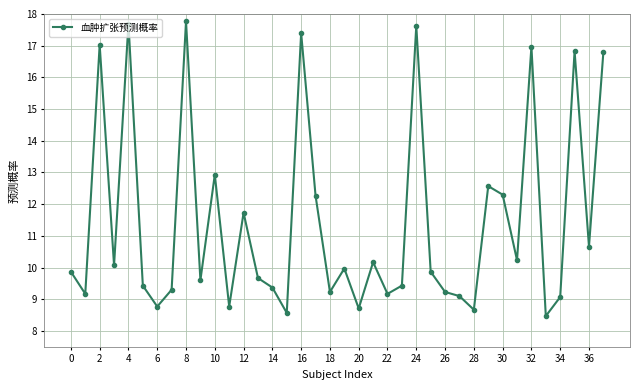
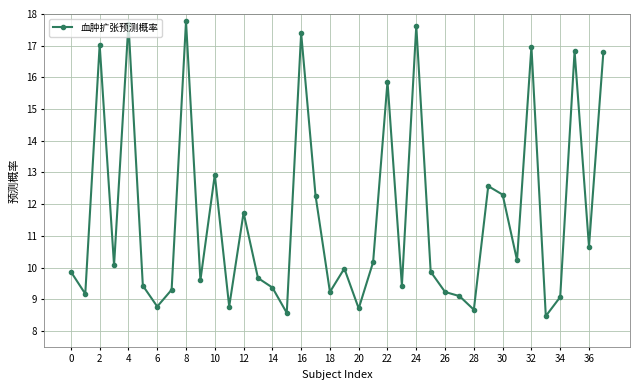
  {
    "0": 9.9,
    "2": 17.0,
    "6": 8.8,
    "8": 17.8,
    "10": 12.9,
    "12": 11.7,
    "14": 9.4,
    "16": 17.4,
    "18": 9.2,
    "20": 8.7,
-   "22": 9.2,
+   "22": 15.9,
    "24": 17.6,
    "26": 9.2,
    "28": 8.7,
    "30": 12.3,
    "32": 17.0,
    "34": 9.1,
    "36": 10.7
  }
